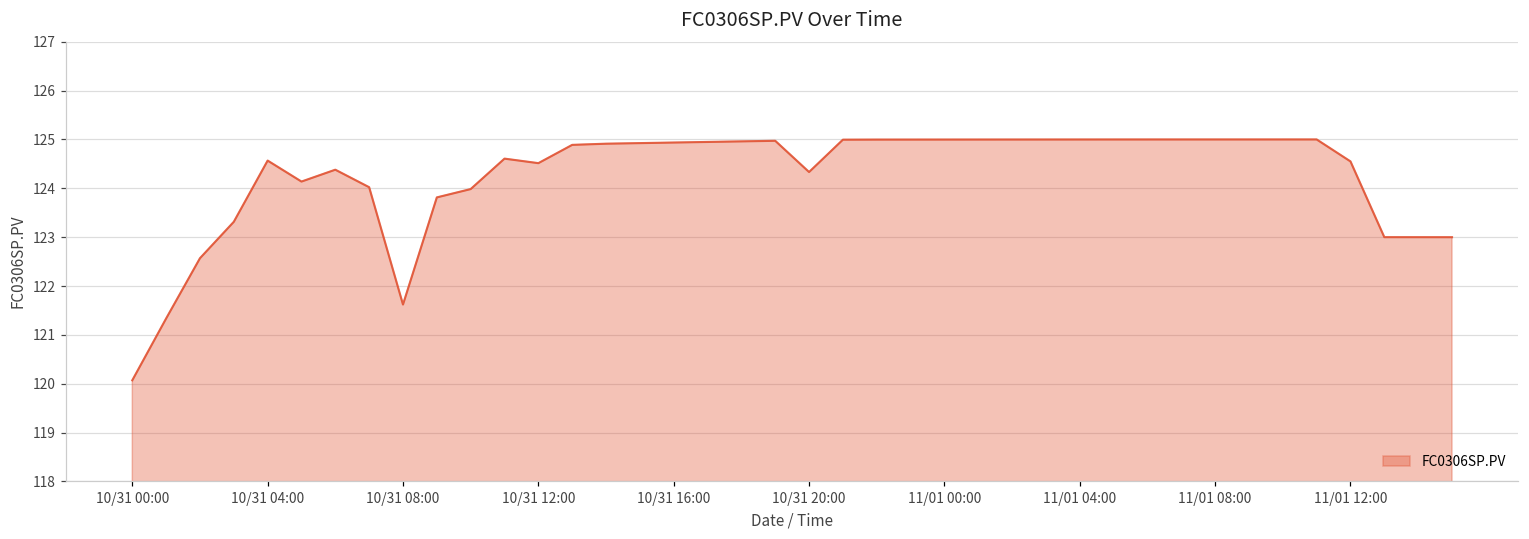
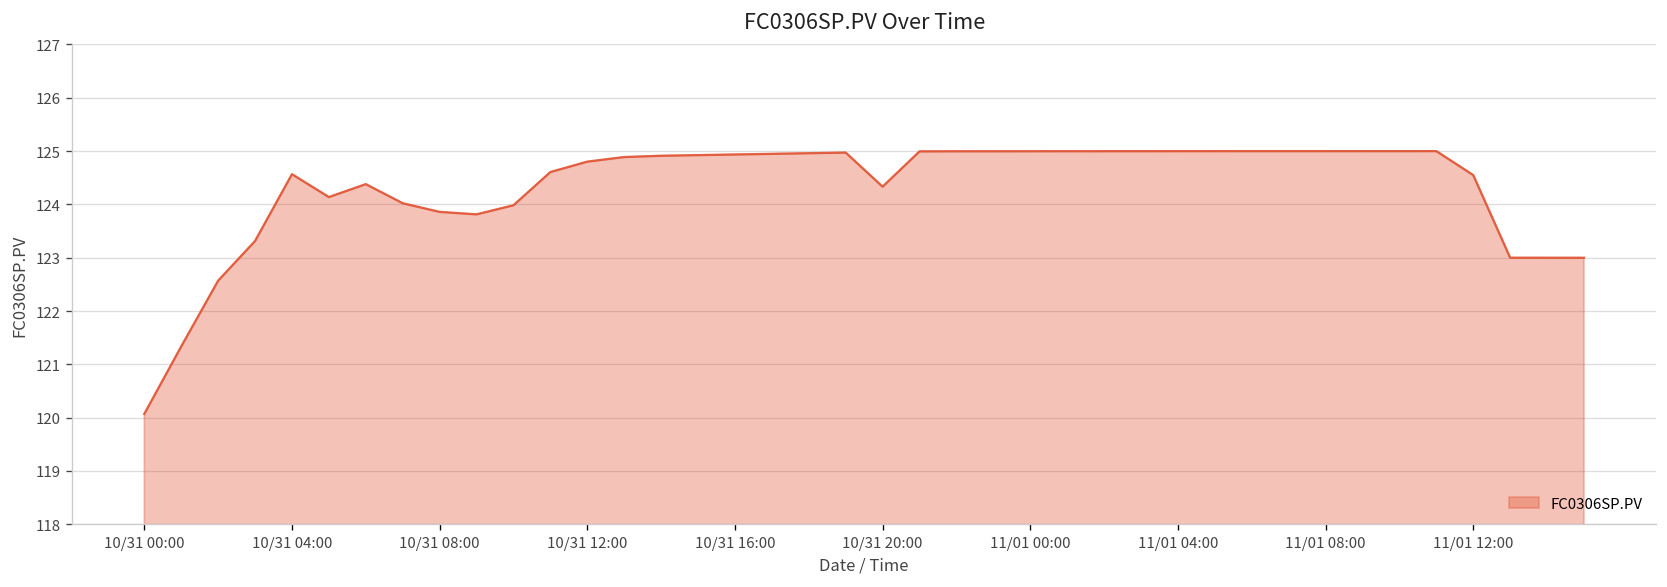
  {
    "10/31 00:00": 120.1,
    "10/31 04:00": 124.6,
-   "10/31 08:00": 121.6,
-   "10/31 12:00": 124.5,
+   "10/31 08:00": 123.9,
+   "10/31 12:00": 124.8,
    "10/31 16:00": 124.9,
    "10/31 20:00": 124.3,
    "11/01 00:00": 125.0,
    "11/01 04:00": 125.0,
    "11/01 08:00": 125.0,
    "11/01 12:00": 124.5
  }
